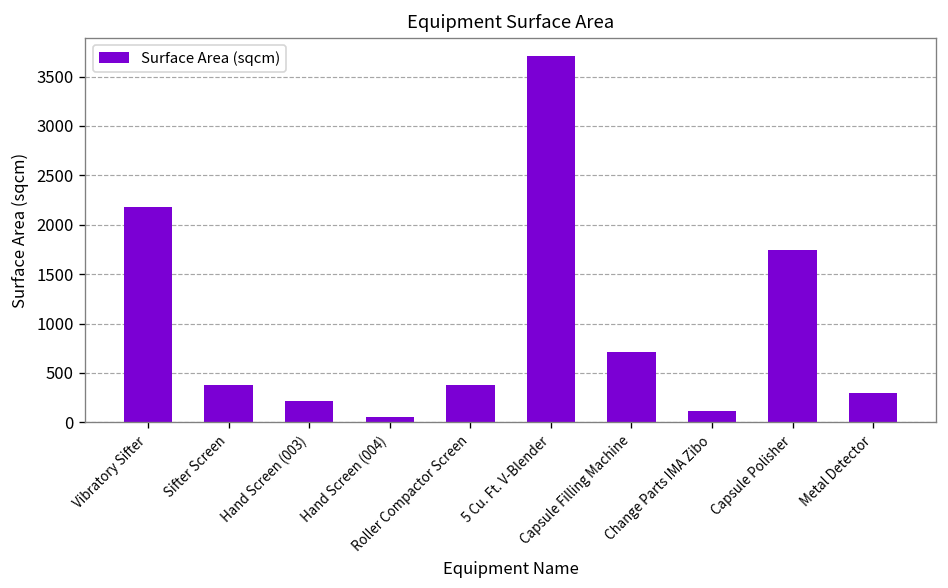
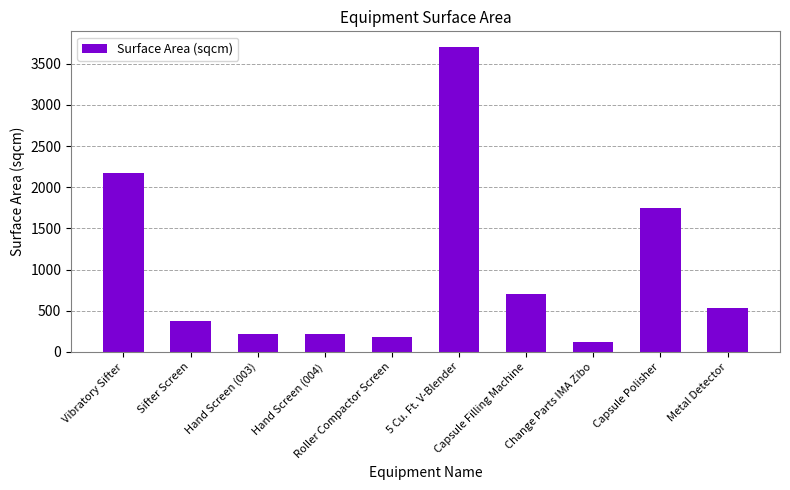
  {
    "Vibratory Sifter": 2200,
    "Sifter Screen": 400,
    "Hand Screen (003)": 200,
-   "Hand Screen (004)": 100,
-   "Roller Compactor Screen": 400,
+   "Hand Screen (004)": 200,
+   "Roller Compactor Screen": 200,
    "5 Cu. Ft. V-Blender": 3700,
    "Capsule Filling Machine": 700,
    "Change Parts IMA Zibo": 100,
    "Capsule Polisher": 1700,
-   "Metal Detector": 300
+   "Metal Detector": 500
  }
